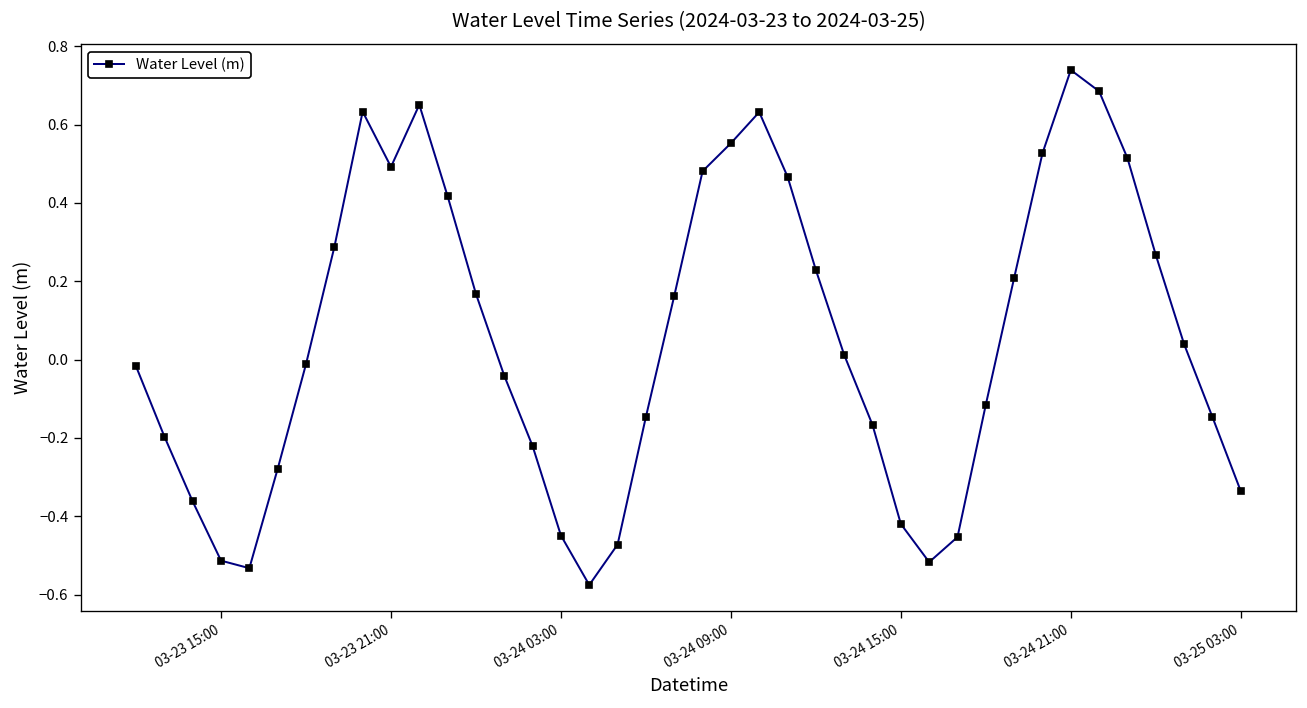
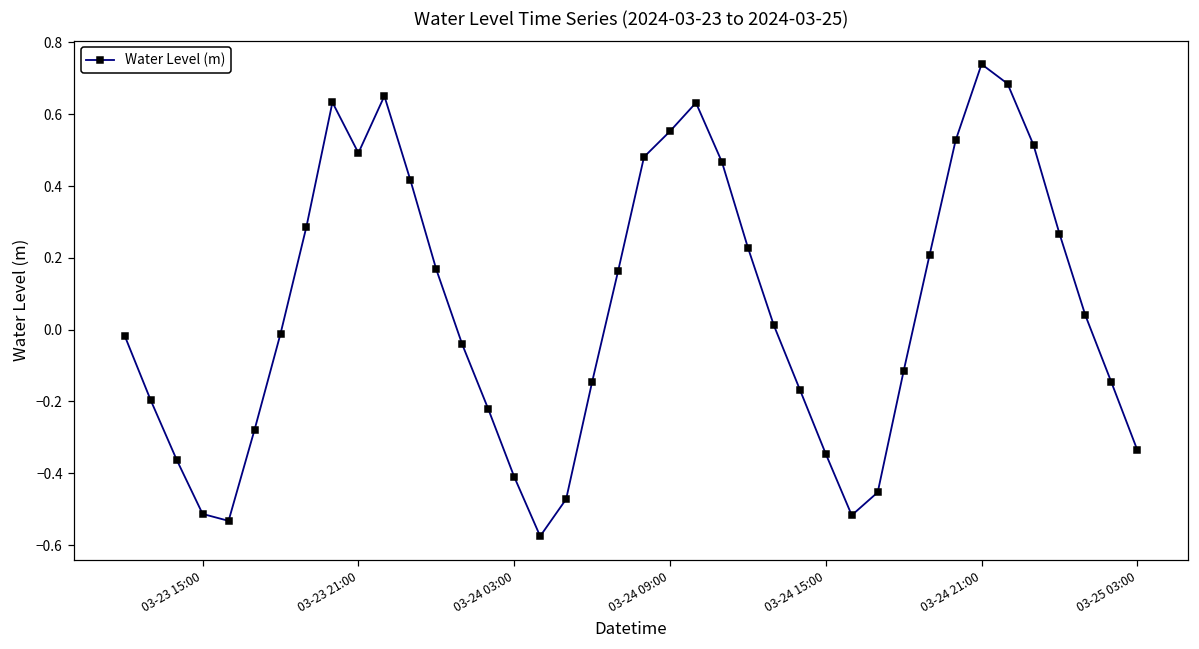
  {
    "03-23 15:00": -0.51,
    "03-23 21:00": 0.49,
-   "03-24 03:00": -0.45,
+   "03-24 03:00": -0.41,
    "03-24 09:00": 0.55,
-   "03-24 15:00": -0.42,
+   "03-24 15:00": -0.35,
    "03-24 21:00": 0.74,
    "03-25 03:00": -0.34
  }
